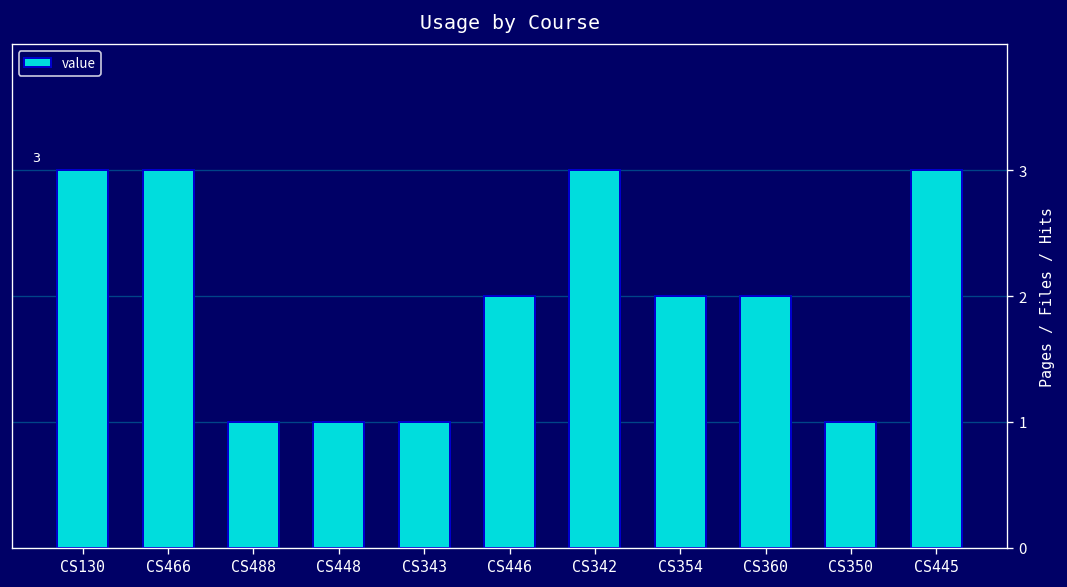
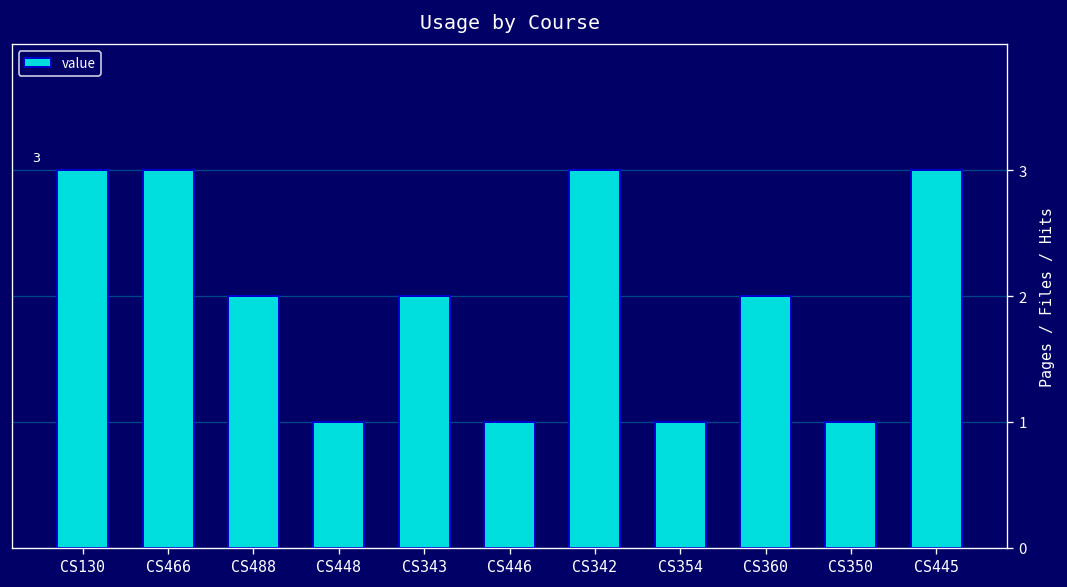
  {
    "CS130": 3,
    "CS466": 3,
-   "CS488": 1,
+   "CS488": 2,
    "CS448": 1,
-   "CS343": 1,
-   "CS446": 2,
+   "CS343": 2,
+   "CS446": 1,
    "CS342": 3,
-   "CS354": 2,
+   "CS354": 1,
    "CS360": 2,
    "CS350": 1,
    "CS445": 3
  }
